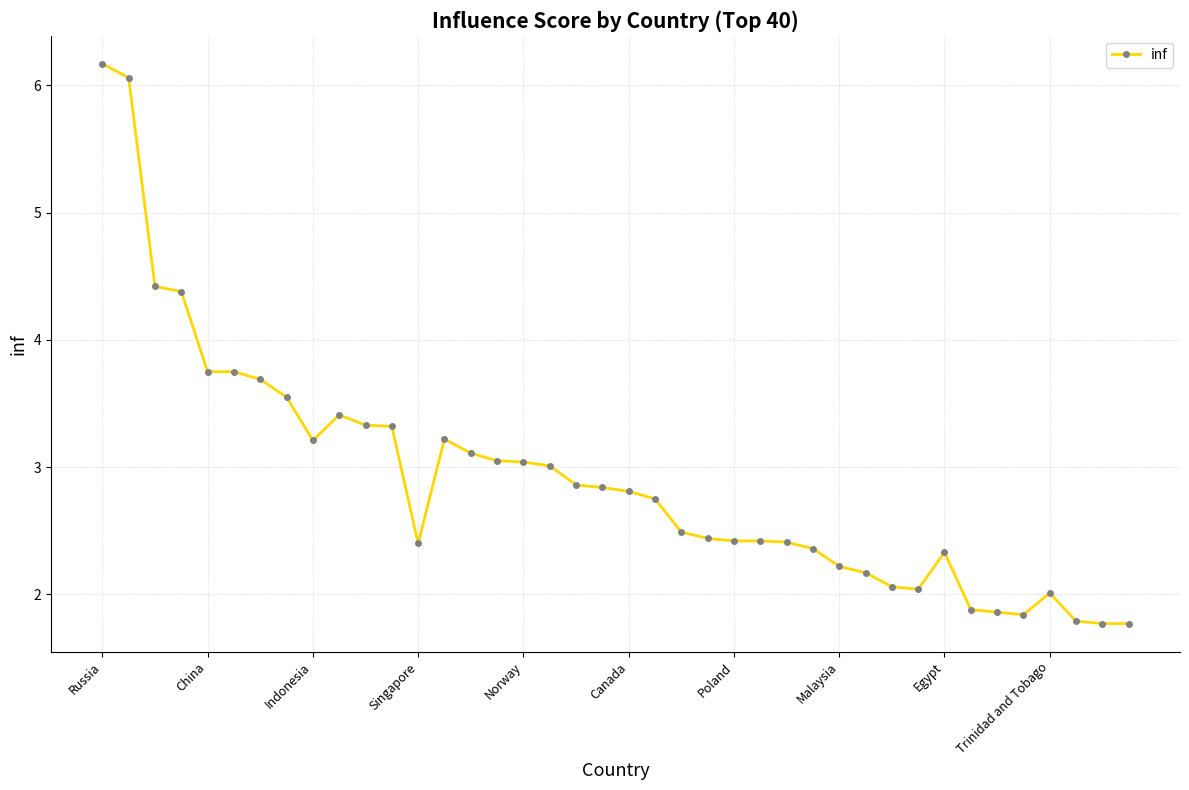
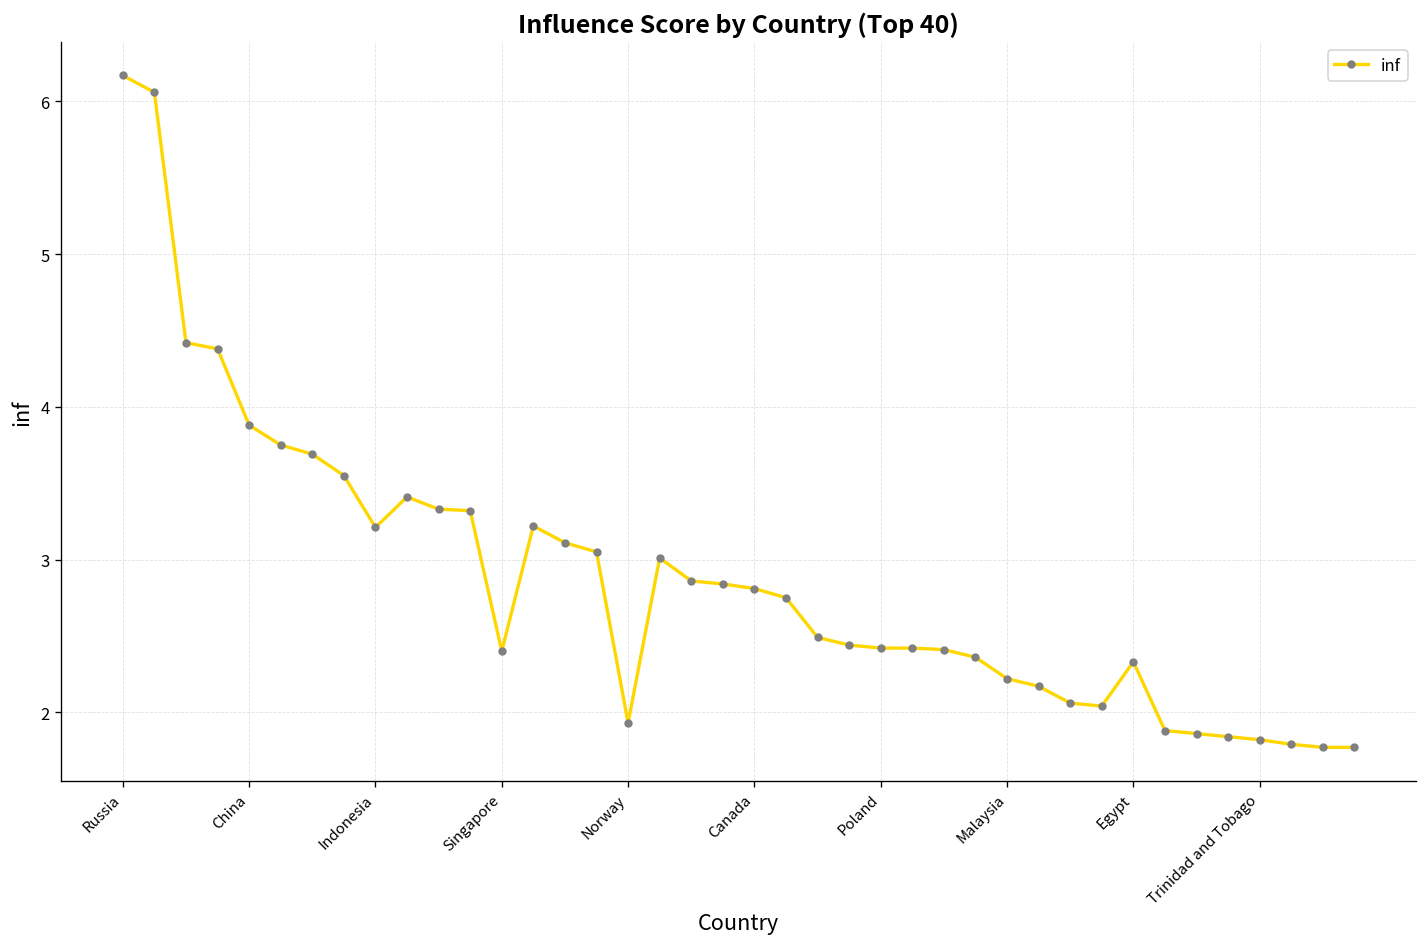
  {
    "Russia": 6.17,
-   "China": 3.75,
+   "China": 3.88,
    "Indonesia": 3.21,
    "Singapore": 2.40,
-   "Norway": 3.04,
+   "Norway": 1.93,
    "Canada": 2.81,
    "Poland": 2.42,
    "Malaysia": 2.22,
    "Egypt": 2.33,
-   "Trinidad and Tobago": 2.01
+   "Trinidad and Tobago": 1.82
  }
